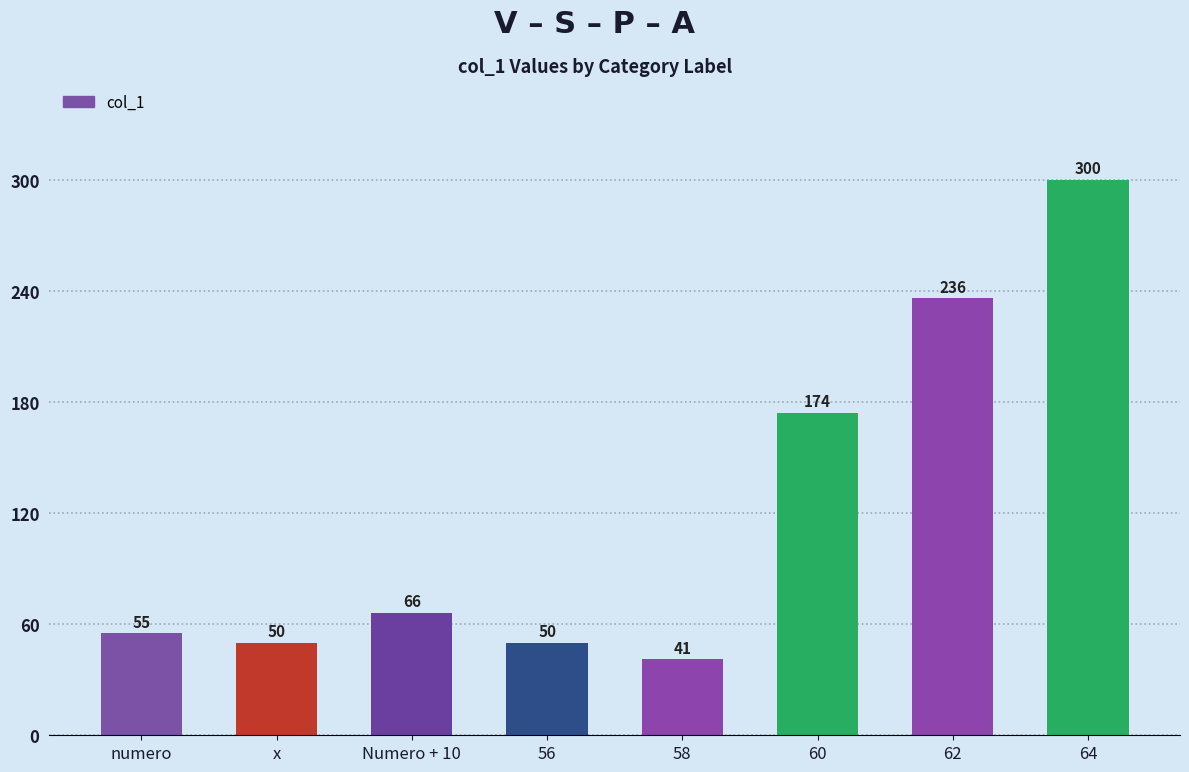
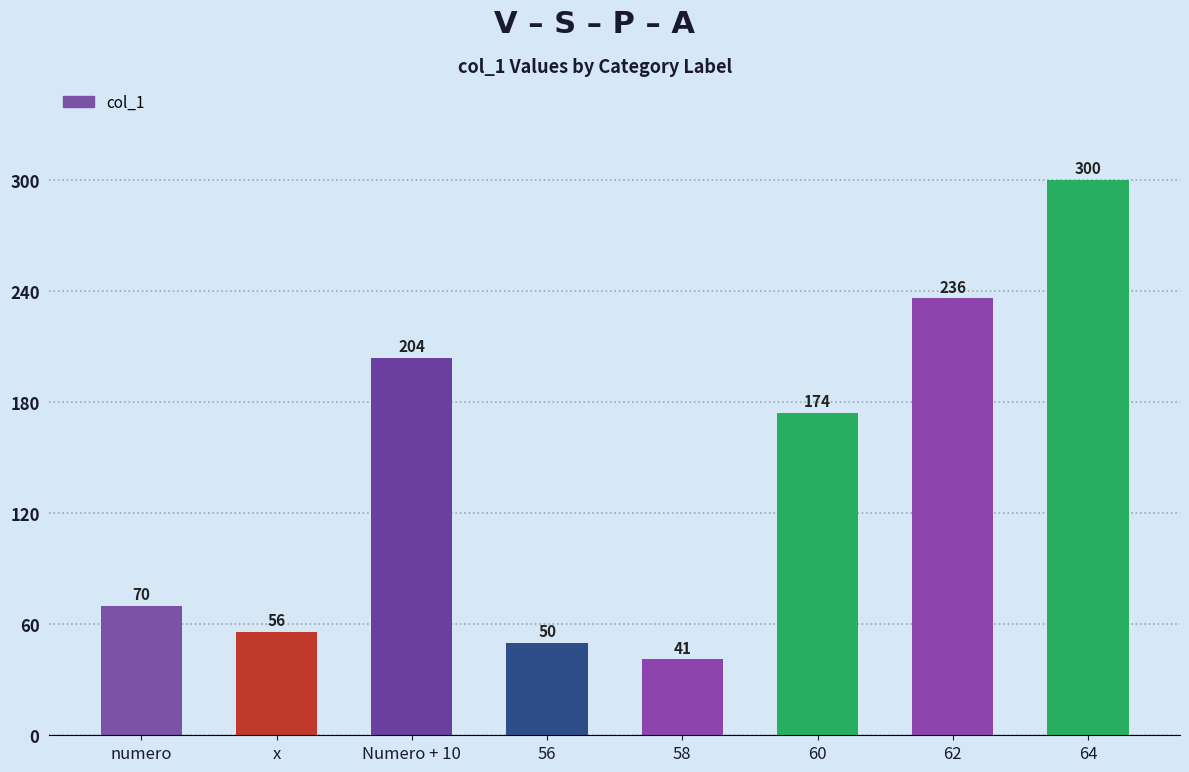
  {
-   "numero": 55,
-   "x": 50,
-   "Numero + 10": 66,
+   "numero": 70,
+   "x": 56,
+   "Numero + 10": 204,
    "56": 50,
    "58": 41,
    "60": 174,
    "62": 236,
    "64": 300
  }
